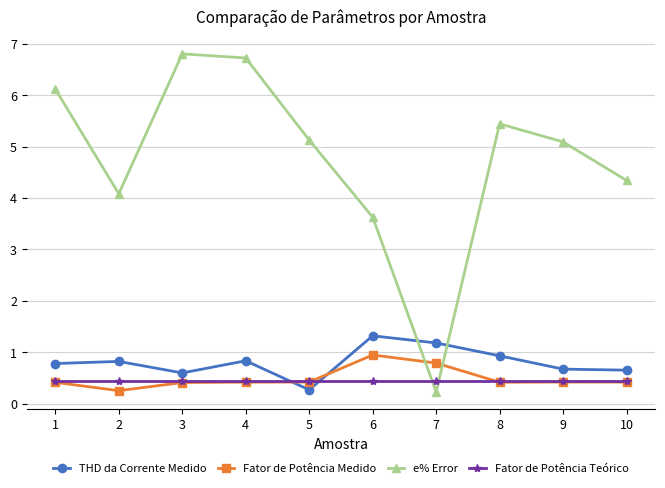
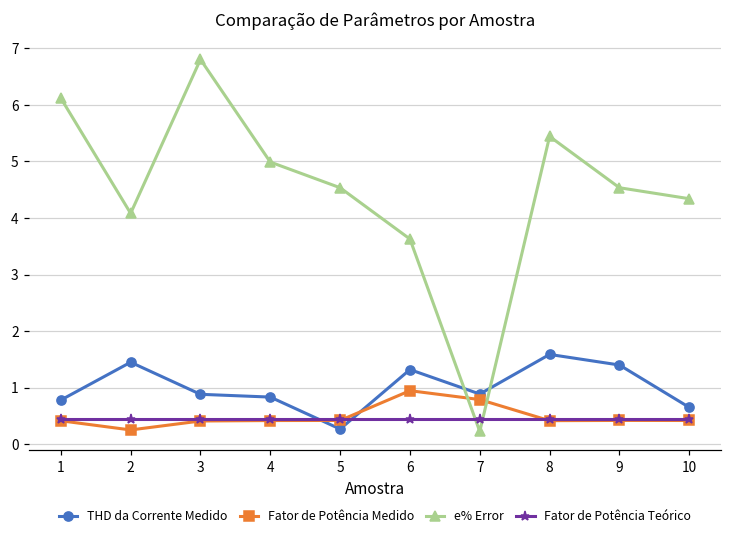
  {
    "THD da Corrente Medido": {
      "1": 0.8,
-     "2": 0.8,
-     "3": 0.6,
+     "2": 1.5,
+     "3": 0.9,
      "4": 0.8,
      "5": 0.3,
      "6": 1.3,
-     "7": 1.2,
-     "8": 0.9,
-     "9": 0.7,
+     "7": 0.9,
+     "8": 1.6,
+     "9": 1.4,
      "10": 0.7
    },
    "Fator de Potência Medido": {
      "2": 0.3,
      "6": 0.9,
      "7": 0.8
    },
    "e% Error": {
      "1": 6.1,
      "2": 4.1,
      "3": 6.8,
-     "4": 6.7,
-     "5": 5.1,
+     "4": 5.0,
+     "5": 4.5,
      "6": 3.6,
      "7": 0.2,
      "8": 5.4,
-     "9": 5.1,
+     "9": 4.5,
      "10": 4.3
    },
    "Fator de Potência Teórico": {
      "2": 0.4,
      "6": 0.4,
      "7": 0.4
    }
  }
